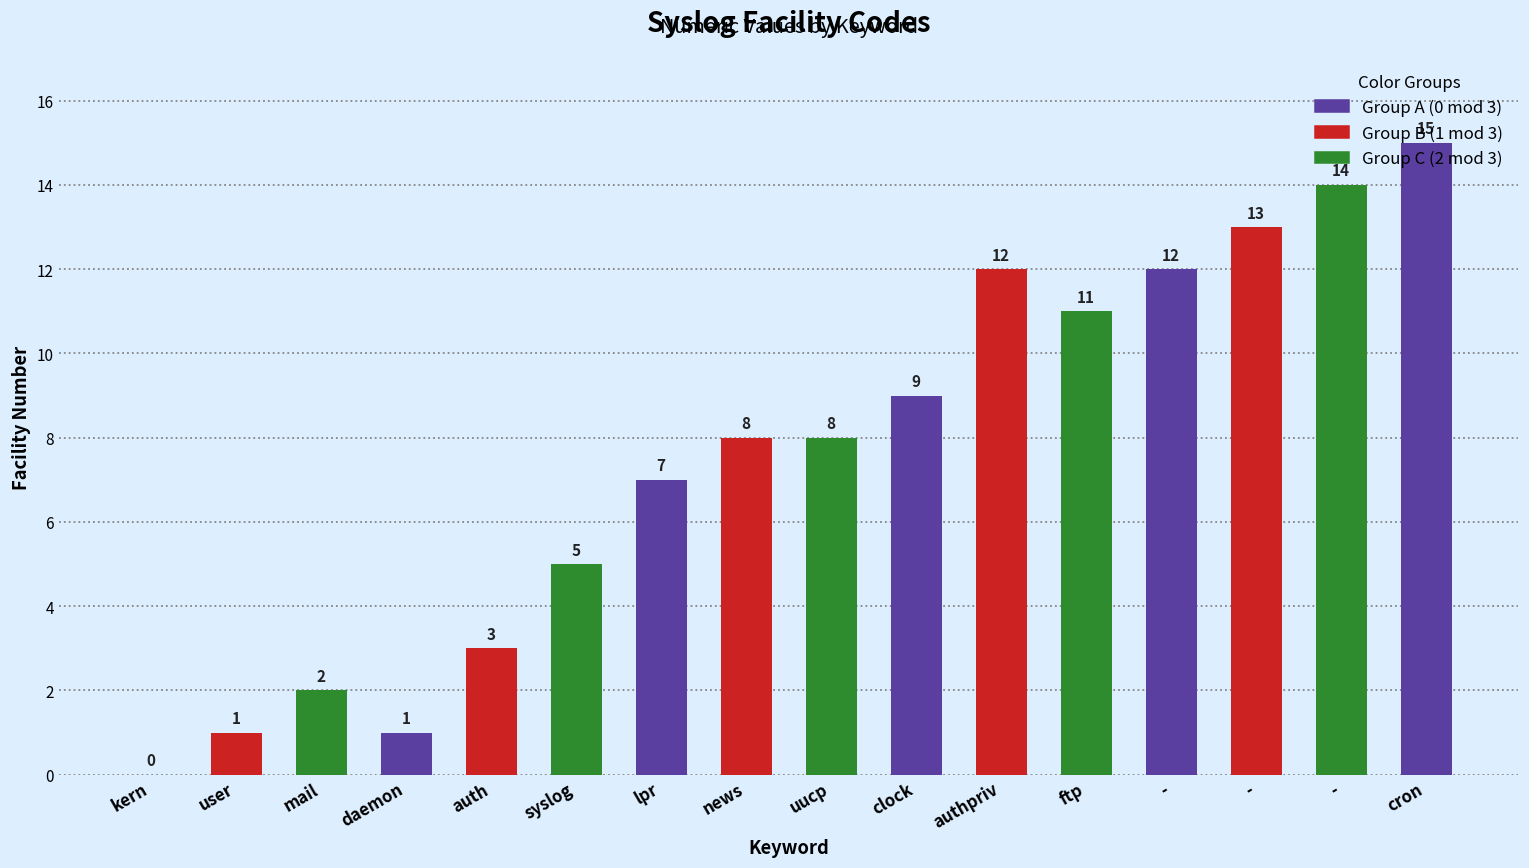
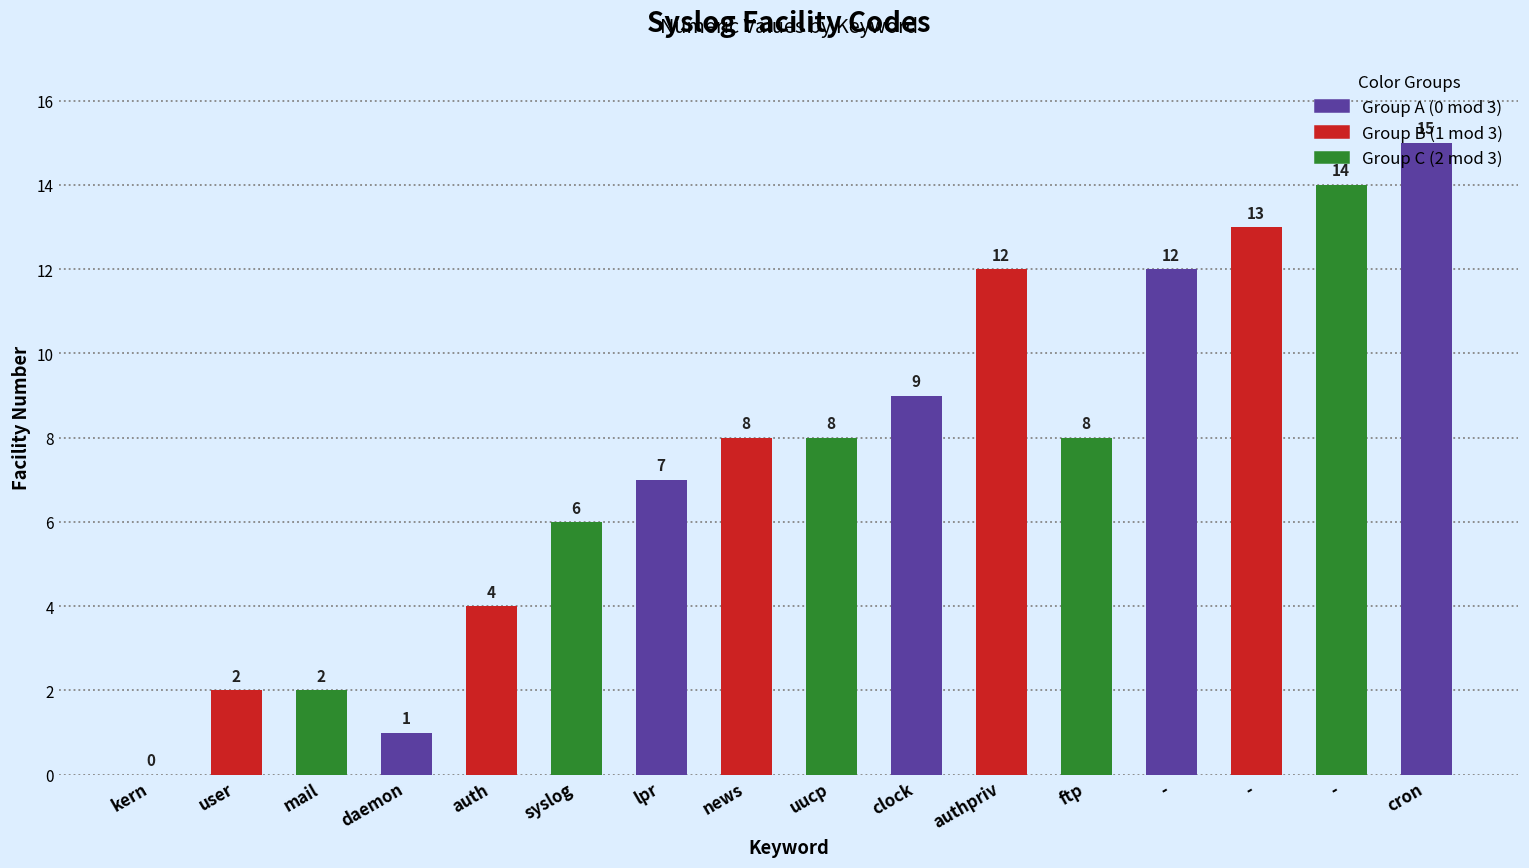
  {
    "kern": 0,
-   "user": 1,
+   "user": 2,
    "mail": 2,
    "daemon": 1,
-   "auth": 3,
-   "syslog": 5,
+   "auth": 4,
+   "syslog": 6,
    "lpr": 7,
    "news": 8,
    "uucp": 8,
    "clock": 9,
    "authpriv": 12,
-   "ftp": 11,
+   "ftp": 8,
    "cron": 15
  }
